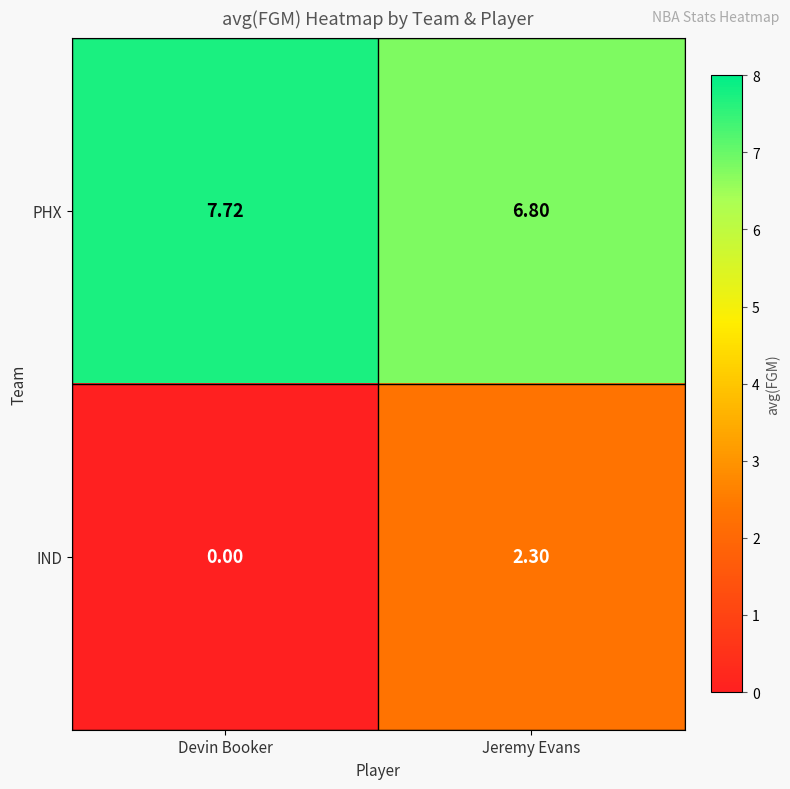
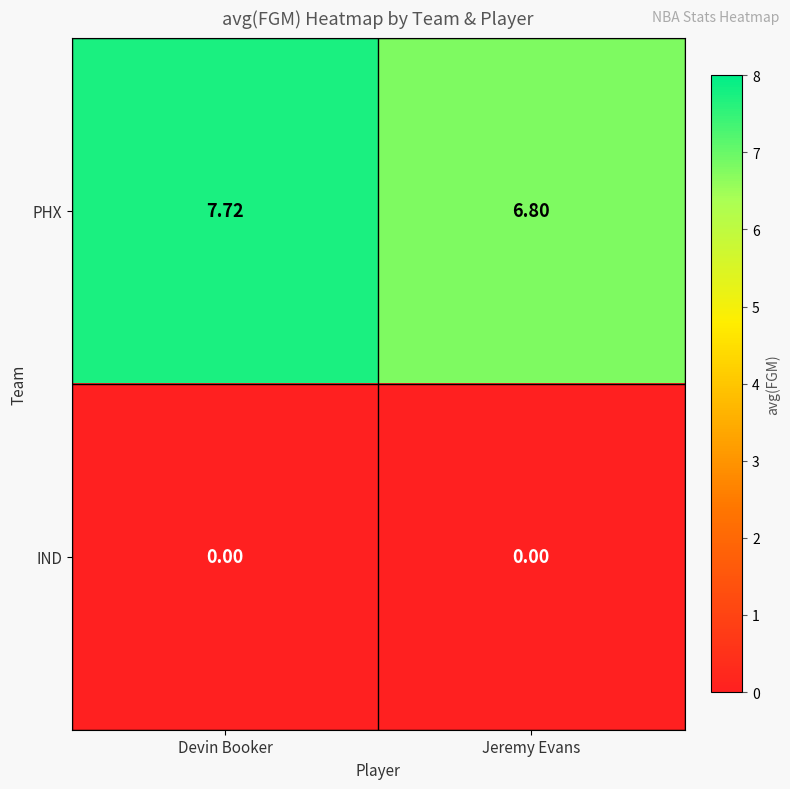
  {
    "PHX": {
      "Devin Booker": 7.72,
      "Jeremy Evans": 6.80
    },
    "IND": {
      "Devin Booker": 0.00,
-     "Jeremy Evans": 2.30
+     "Jeremy Evans": 0.00
    }
  }
